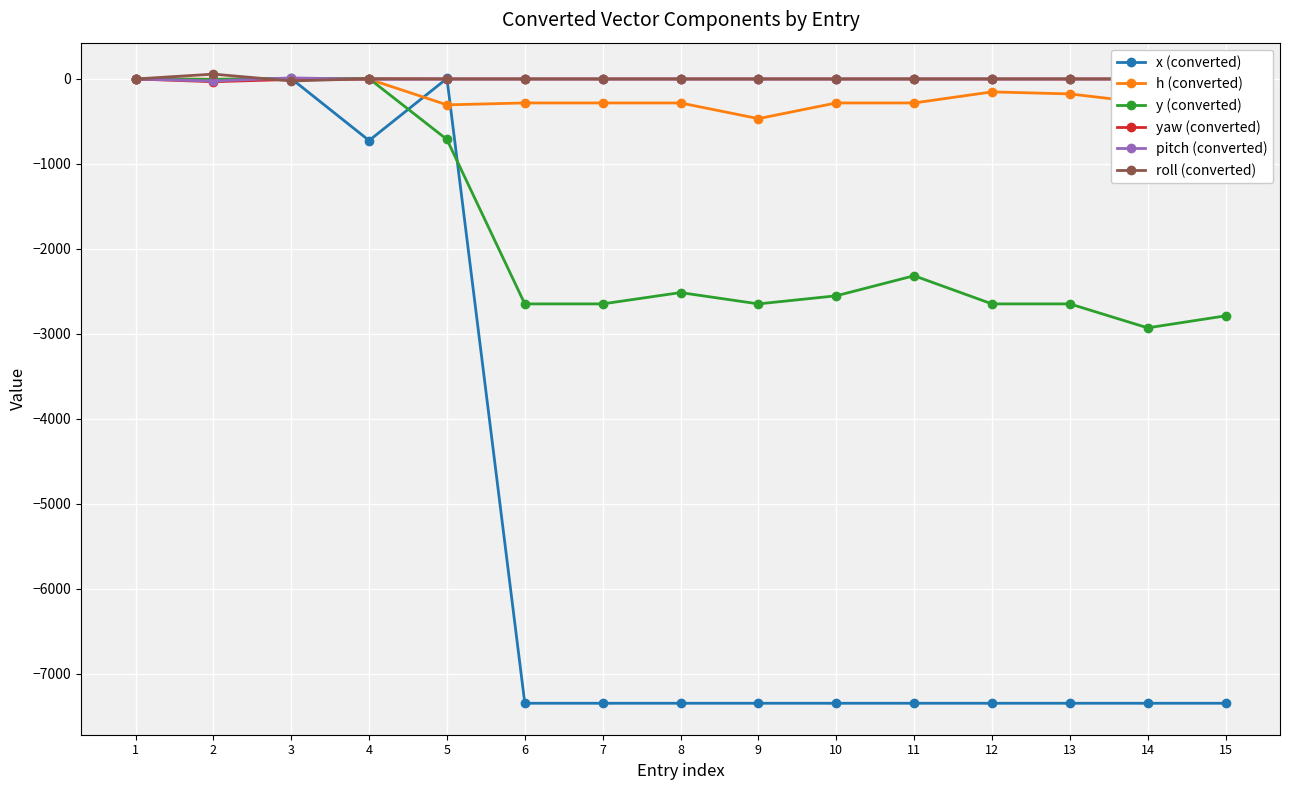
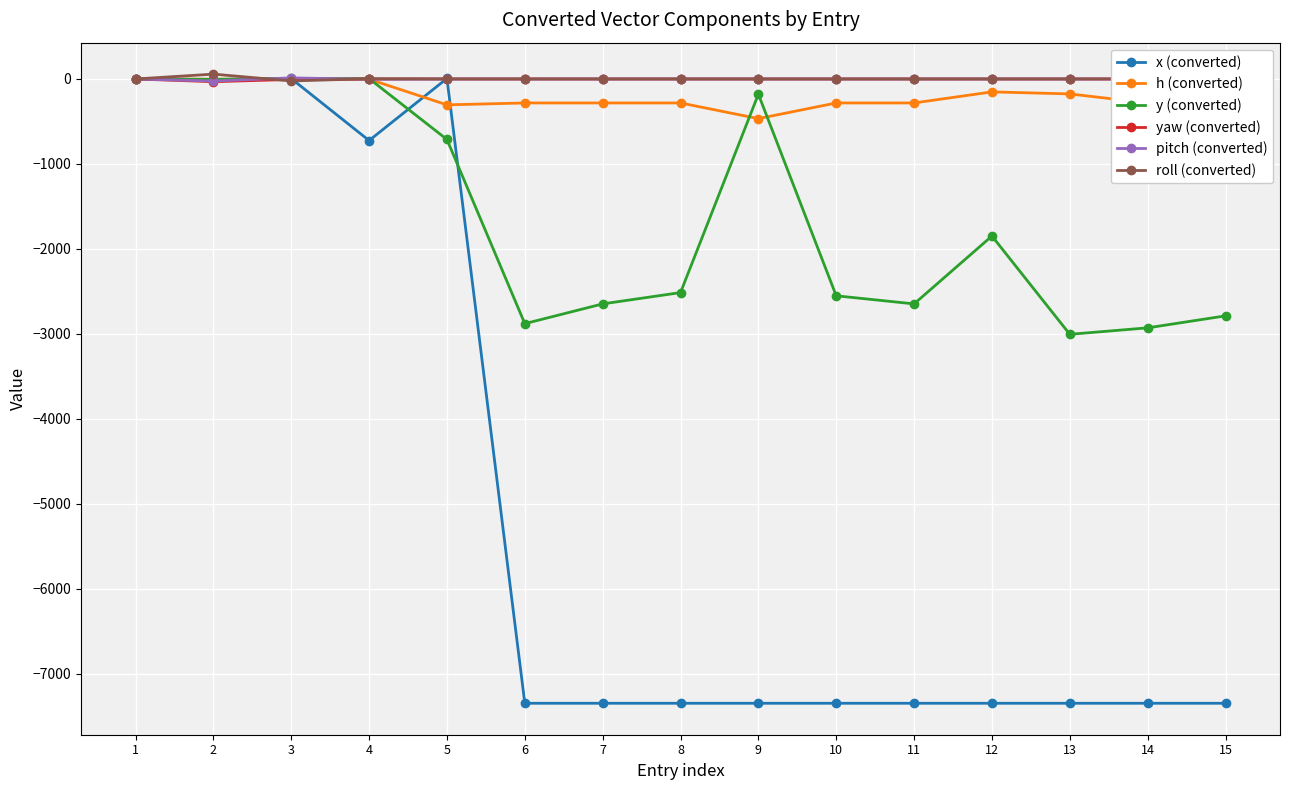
  {
    "x (converted)": {
      "4": -700,
      "6": -7300,
      "7": -7300,
      "8": -7300,
      "9": -7300,
      "10": -7300,
      "11": -7300,
      "12": -7300,
      "13": -7300,
      "14": -7300,
      "15": -7300
    },
    "h (converted)": {
      "5": -300,
      "6": -300,
      "7": -300,
      "8": -300,
      "9": -500,
      "10": -300,
      "11": -300,
      "12": -200,
      "13": -200
    },
    "y (converted)": {
      "5": -700,
-     "6": -2600,
+     "6": -2900,
      "7": -2600,
      "8": -2500,
-     "9": -2600,
+     "9": -200,
      "10": -2600,
-     "11": -2300,
-     "12": -2600,
-     "13": -2600,
+     "11": -2600,
+     "12": -1800,
+     "13": -3000,
      "14": -2900,
      "15": -2800
    },
    "roll (converted)": {
      "2": 100
    }
  }
